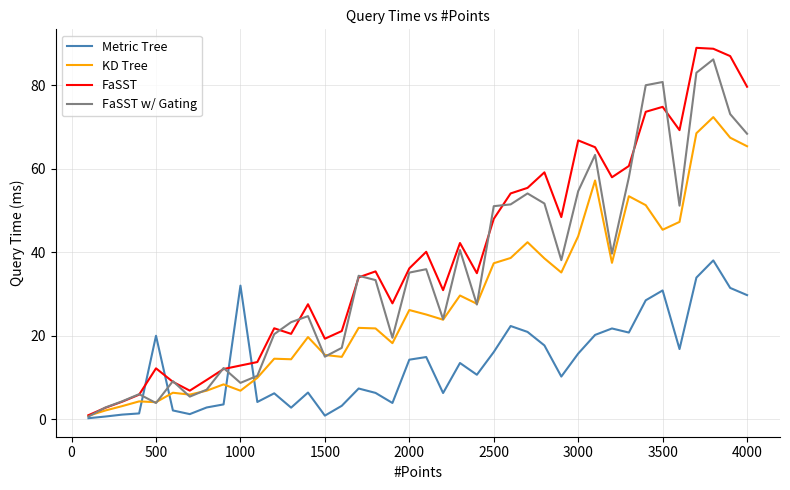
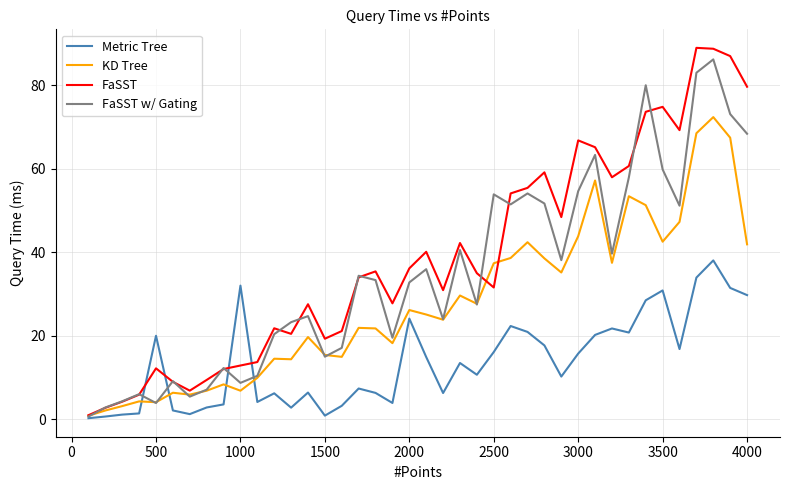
  {
    "Metric Tree": {
      "500": 20,
      "1000": 32,
      "1500": 1,
-     "2000": 14,
+     "2000": 24,
      "2500": 16,
      "3000": 16,
      "3500": 31,
      "4000": 30
    },
    "KD Tree": {
      "1000": 7,
      "2000": 26,
      "2500": 37,
      "3000": 44,
-     "3500": 45,
-     "4000": 65
+     "3500": 43,
+     "4000": 42
    },
    "FaSST": {
      "500": 12,
      "1000": 13,
      "1500": 19,
      "2000": 36,
-     "2500": 48,
+     "2500": 32,
      "3000": 67,
      "3500": 75,
      "4000": 80
    },
    "FaSST w/ Gating": {
      "1000": 9,
-     "2000": 35,
-     "2500": 51,
+     "2000": 33,
+     "2500": 54,
      "3000": 55,
-     "3500": 81,
+     "3500": 60,
      "4000": 68
    }
  }
